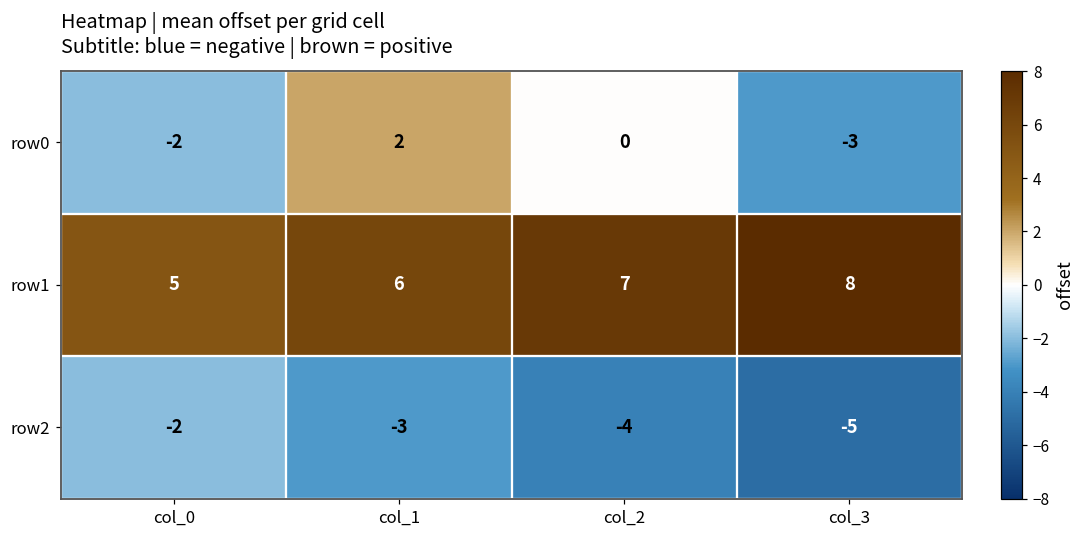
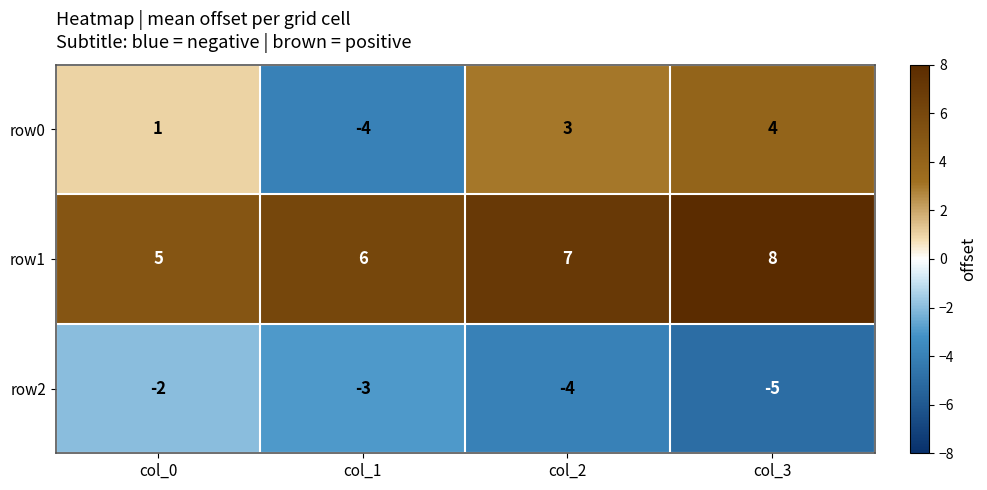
  {
    "row0": {
-     "col_0": -2,
-     "col_1": 2,
-     "col_2": 0,
-     "col_3": -3
+     "col_0": 1,
+     "col_1": -4,
+     "col_2": 3,
+     "col_3": 4
    },
    "row1": {
      "col_0": 5,
      "col_1": 6,
      "col_2": 7,
      "col_3": 8
    },
    "row2": {
      "col_0": -2,
      "col_1": -3,
      "col_2": -4,
      "col_3": -5
    }
  }
